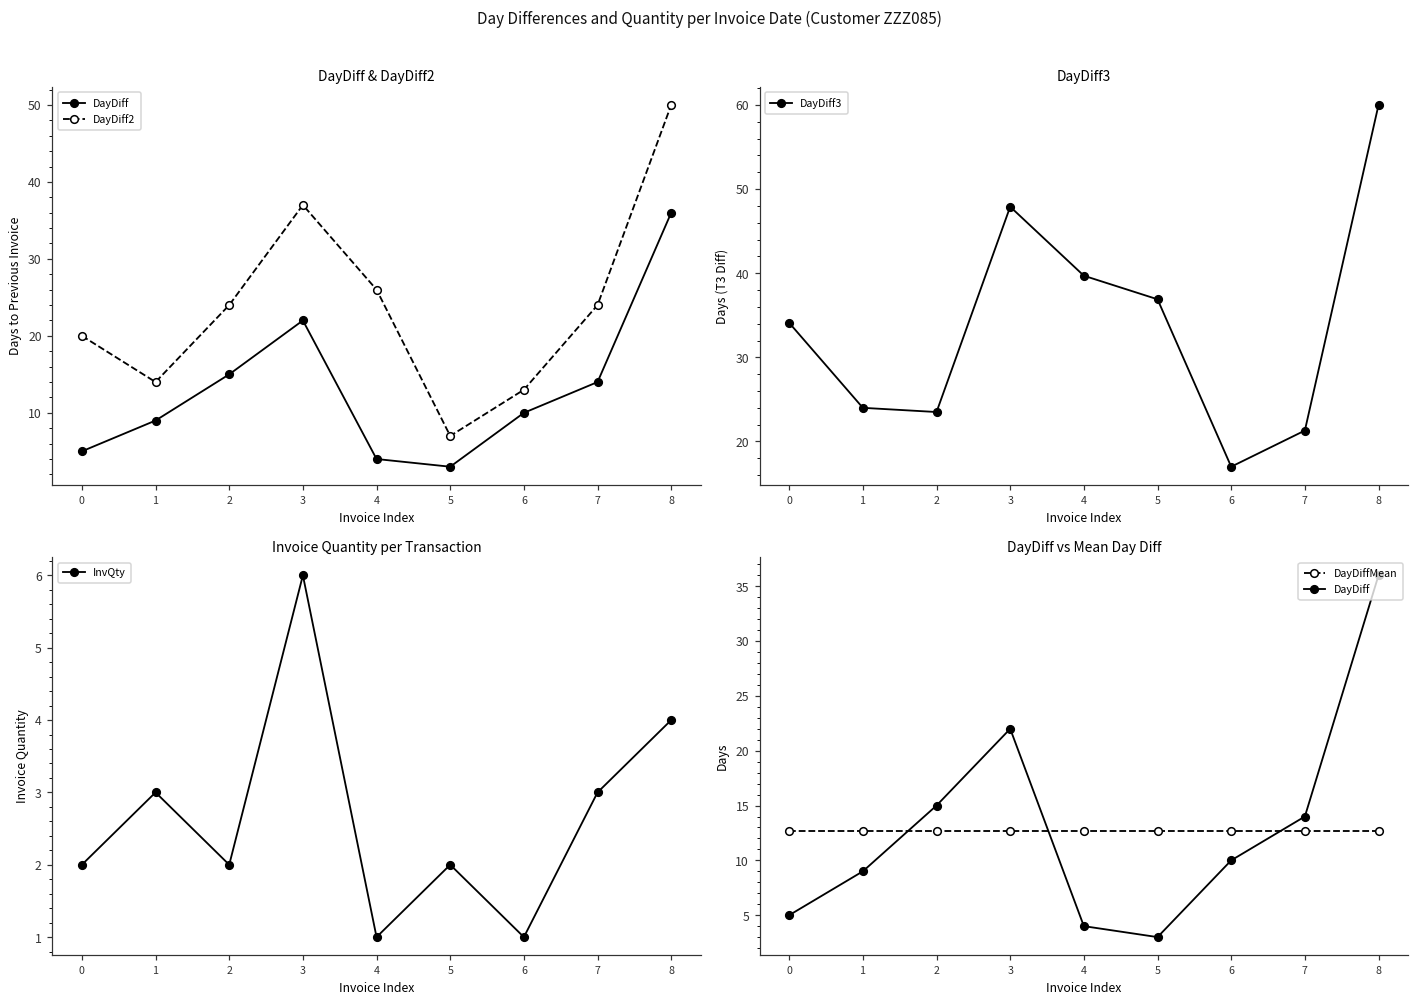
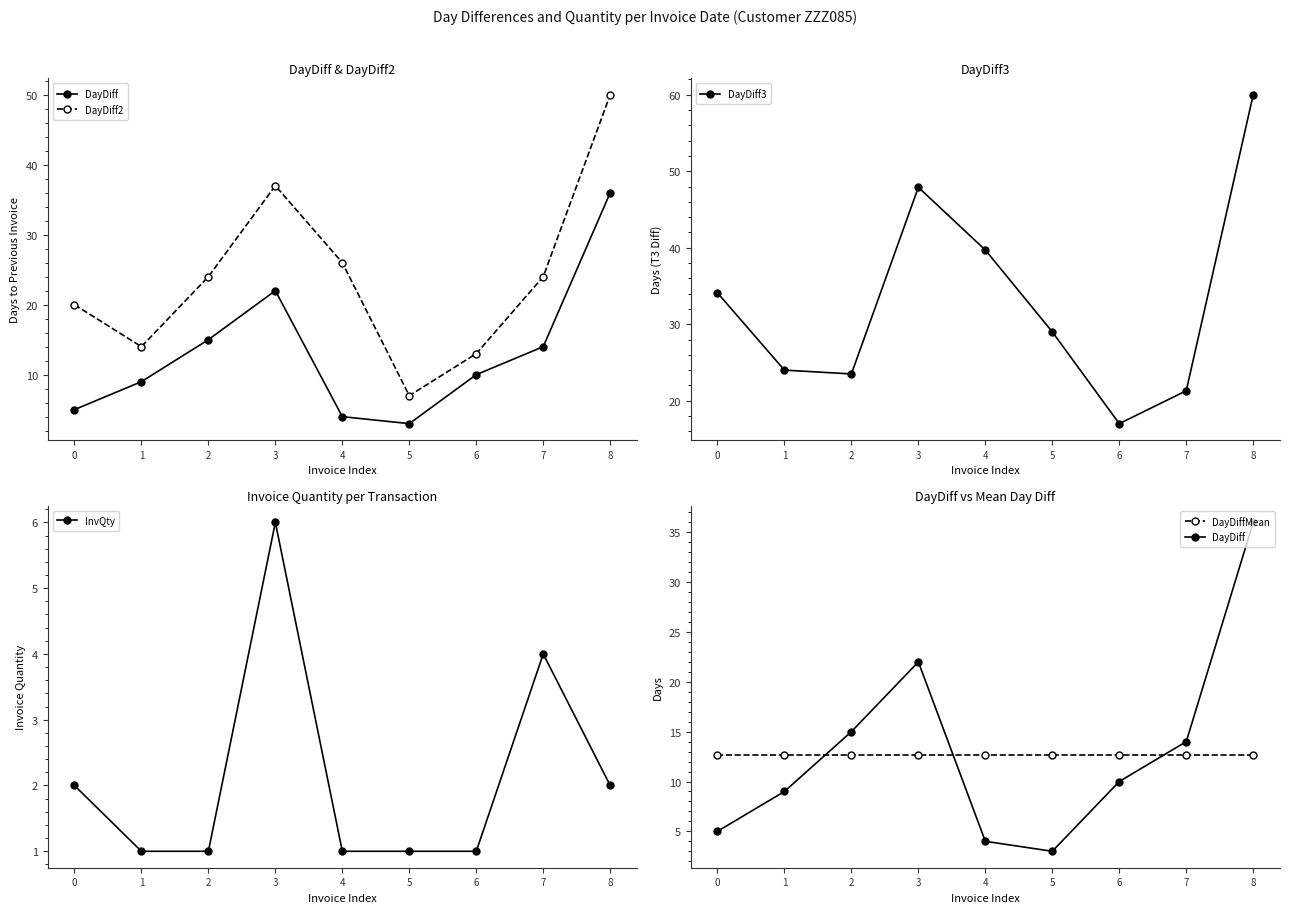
  {
    "DayDiff3": {
      "0": 34,
      "1": 24,
      "2": 24,
      "3": 48,
      "4": 40,
-     "5": 37,
+     "5": 29,
      "6": 17,
      "7": 21,
      "8": 60
    },
    "Invoice Quantity per Transaction": {
      "0": 2,
-     "1": 3,
-     "2": 2,
+     "1": 1,
+     "2": 1,
      "3": 6,
      "4": 1,
-     "5": 2,
+     "5": 1,
      "6": 1,
-     "7": 3,
-     "8": 4
+     "7": 4,
+     "8": 2
    }
  }
